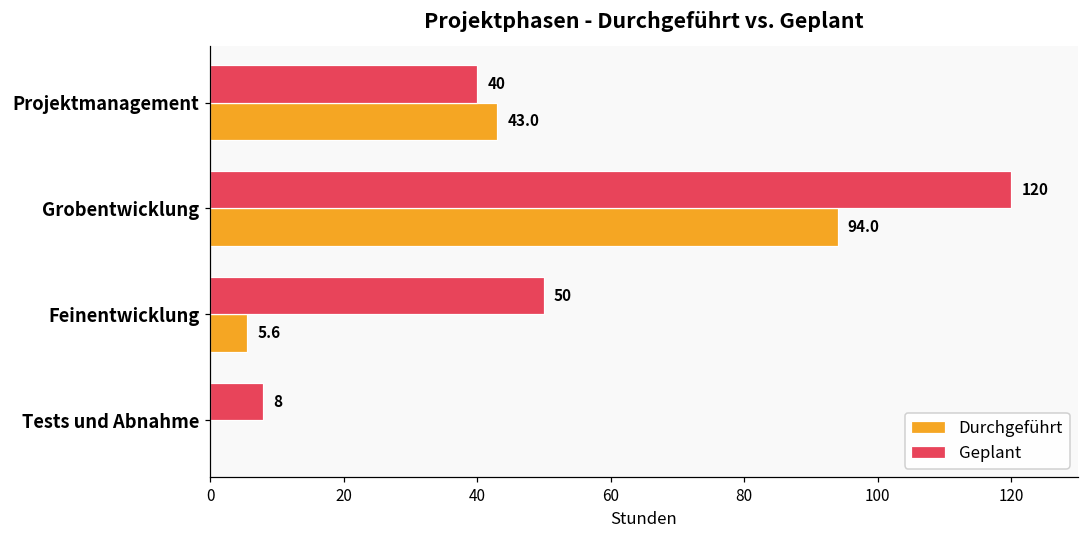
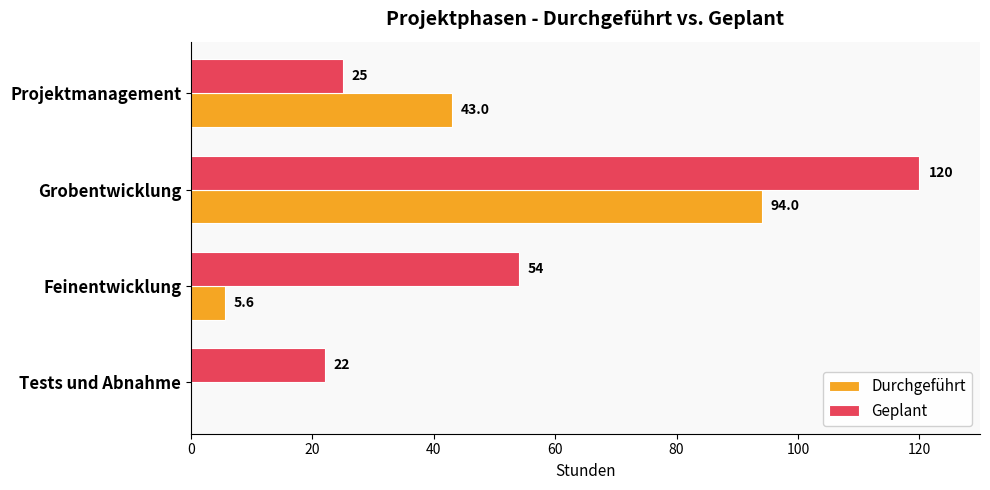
  {
    "Durchgeführt": {
      "Projektmanagement": 43.0,
      "Grobentwicklung": 94.0,
      "Feinentwicklung": 5.6
    },
    "Geplant": {
-     "Projektmanagement": 40,
+     "Projektmanagement": 25,
      "Grobentwicklung": 120,
-     "Feinentwicklung": 50,
-     "Tests und Abnahme": 8
+     "Feinentwicklung": 54,
+     "Tests und Abnahme": 22
    }
  }
